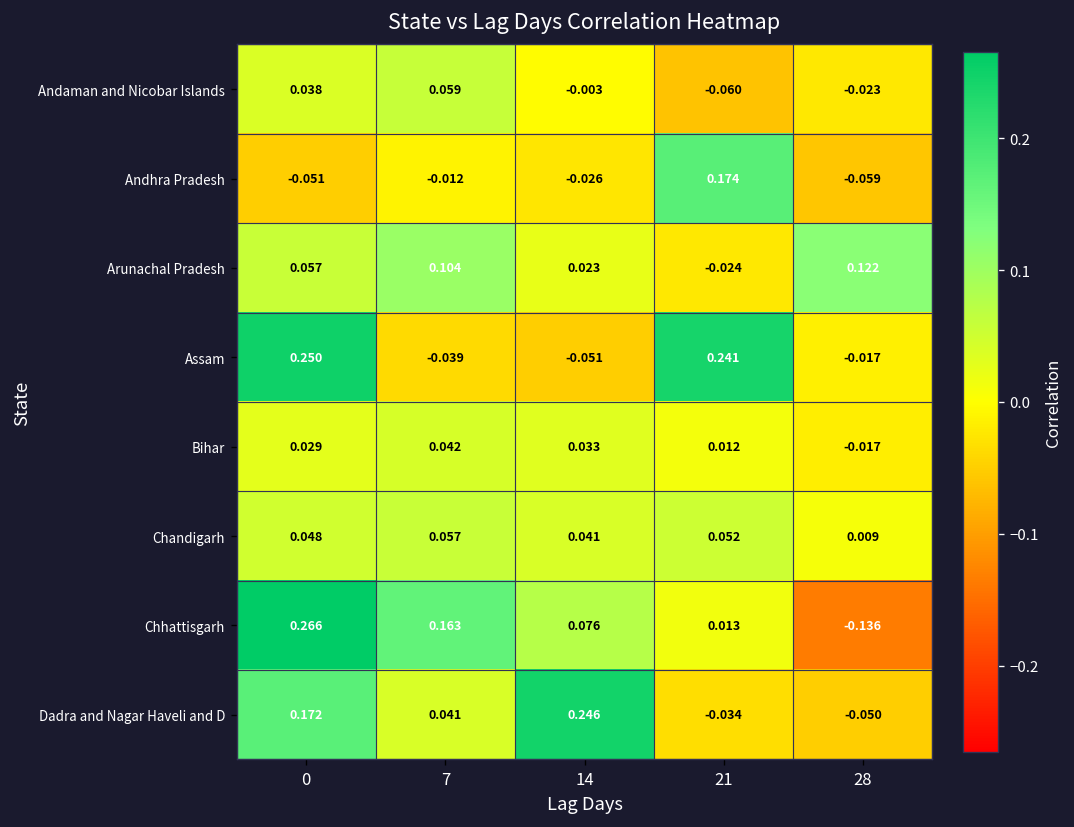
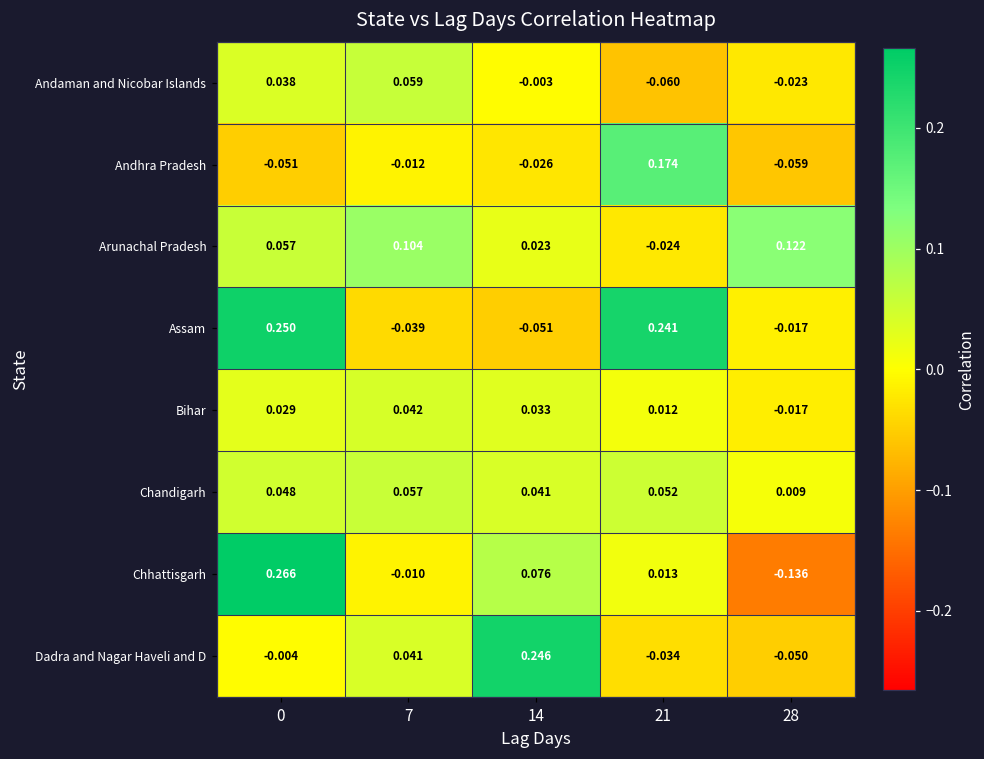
  {
    "Andaman and Nicobar Islands": {
      "0": 0.038,
      "7": 0.059,
      "14": -0.003,
      "21": -0.060,
      "28": -0.023
    },
    "Andhra Pradesh": {
      "0": -0.051,
      "7": -0.012,
      "14": -0.026,
      "21": 0.174,
      "28": -0.059
    },
    "Arunachal Pradesh": {
      "0": 0.057,
      "7": 0.104,
      "14": 0.023,
      "21": -0.024,
      "28": 0.122
    },
    "Assam": {
      "0": 0.250,
      "7": -0.039,
      "14": -0.051,
      "21": 0.241,
      "28": -0.017
    },
    "Bihar": {
      "0": 0.029,
      "7": 0.042,
      "14": 0.033,
      "21": 0.012,
      "28": -0.017
    },
    "Chandigarh": {
      "0": 0.048,
      "7": 0.057,
      "14": 0.041,
      "21": 0.052,
      "28": 0.009
    },
    "Chhattisgarh": {
      "0": 0.266,
-     "7": 0.163,
+     "7": -0.010,
      "14": 0.076,
      "21": 0.013,
      "28": -0.136
    },
    "Dadra and Nagar Haveli and D": {
-     "0": 0.172,
+     "0": -0.004,
      "7": 0.041,
      "14": 0.246,
      "21": -0.034,
      "28": -0.050
    }
  }
